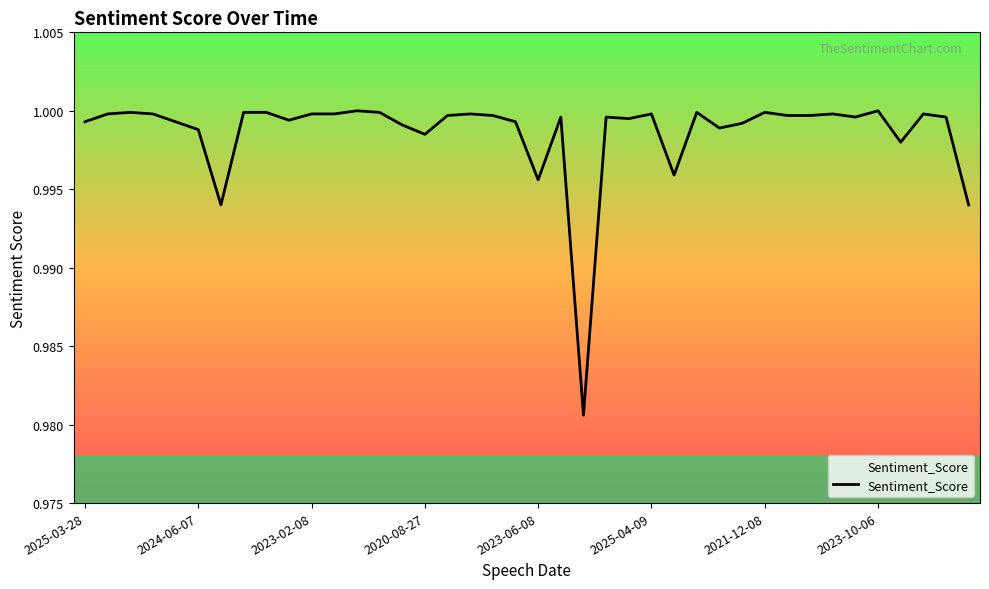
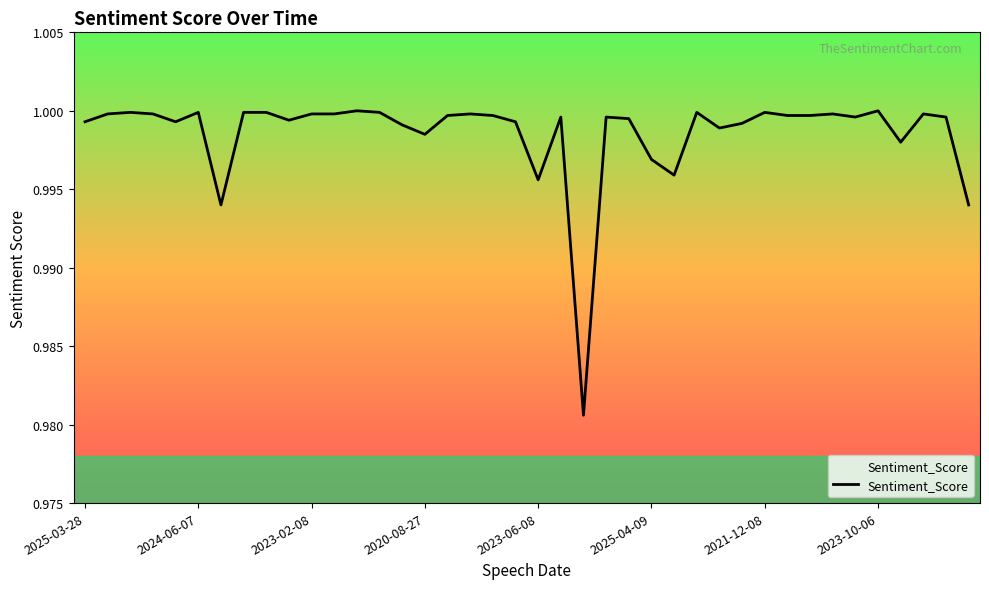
  {
    "2025-03-28": 0.9993,
-   "2024-06-07": 0.9988,
+   "2024-06-07": 0.9999,
    "2023-02-08": 0.9998,
    "2023-06-08": 0.9956,
-   "2025-04-09": 0.9998,
+   "2025-04-09": 0.9969,
    "2021-12-08": 0.9999,
    "2023-10-06": 1.0000
  }
